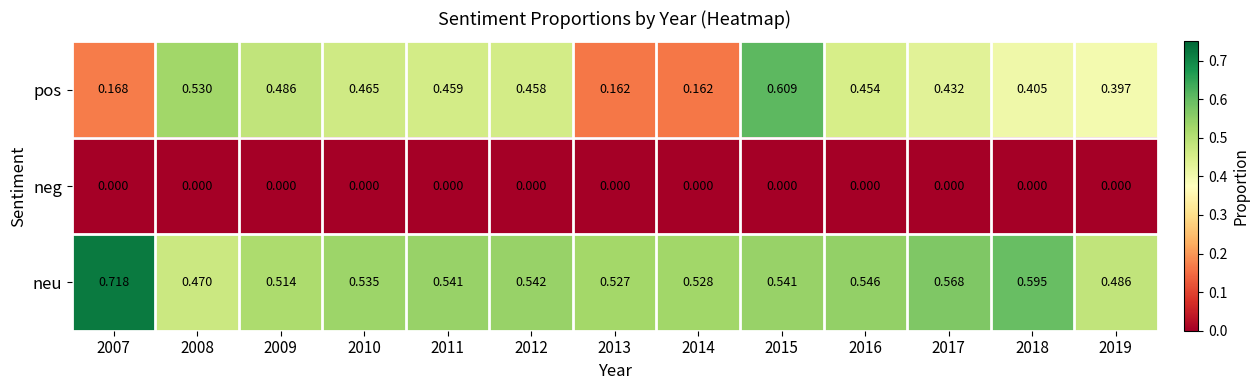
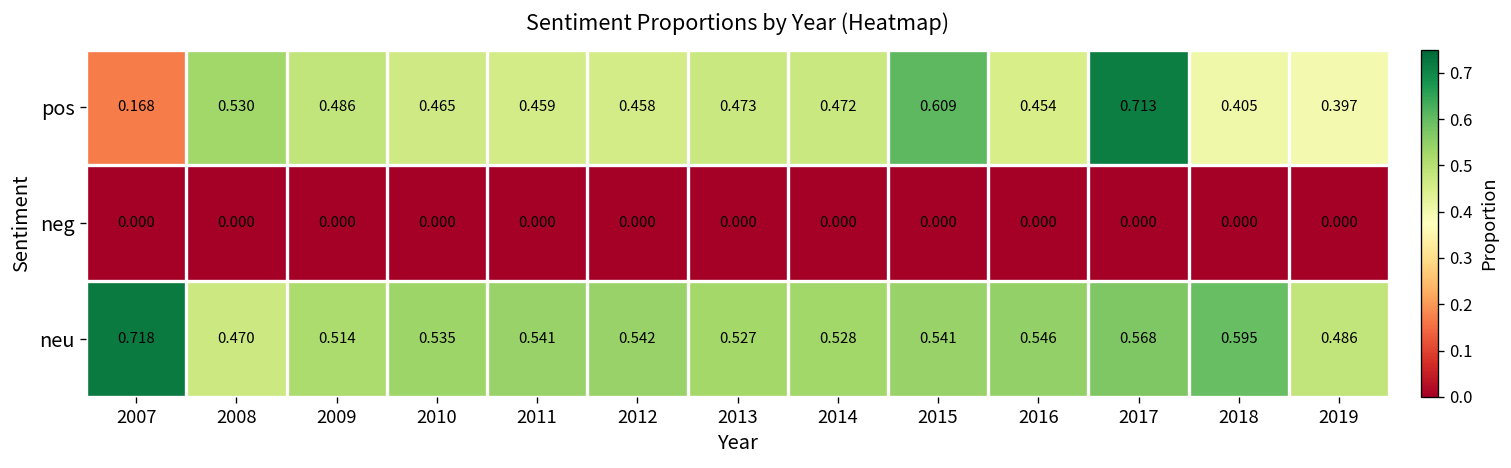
  {
    "pos": {
      "2007": 0.168,
      "2008": 0.530,
      "2009": 0.486,
      "2010": 0.465,
      "2011": 0.459,
      "2012": 0.458,
-     "2013": 0.162,
-     "2014": 0.162,
+     "2013": 0.473,
+     "2014": 0.472,
      "2015": 0.609,
      "2016": 0.454,
-     "2017": 0.432,
+     "2017": 0.713,
      "2018": 0.405,
      "2019": 0.397
    },
    "neg": {
      "2007": 0.000,
      "2008": 0.000,
      "2009": 0.000,
      "2010": 0.000,
      "2011": 0.000,
      "2012": 0.000,
      "2013": 0.000,
      "2014": 0.000,
      "2015": 0.000,
      "2016": 0.000,
      "2017": 0.000,
      "2018": 0.000,
      "2019": 0.000
    },
    "neu": {
      "2007": 0.718,
      "2008": 0.470,
      "2009": 0.514,
      "2010": 0.535,
      "2011": 0.541,
      "2012": 0.542,
      "2013": 0.527,
      "2014": 0.528,
      "2015": 0.541,
      "2016": 0.546,
      "2017": 0.568,
      "2018": 0.595,
      "2019": 0.486
    }
  }
